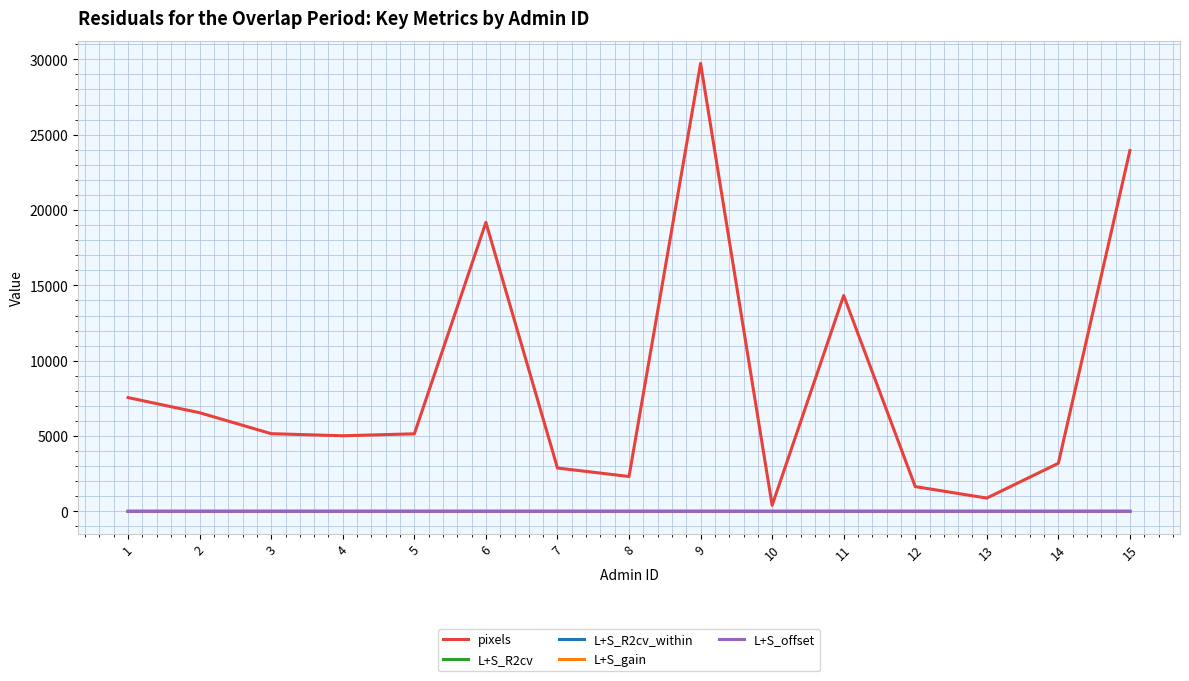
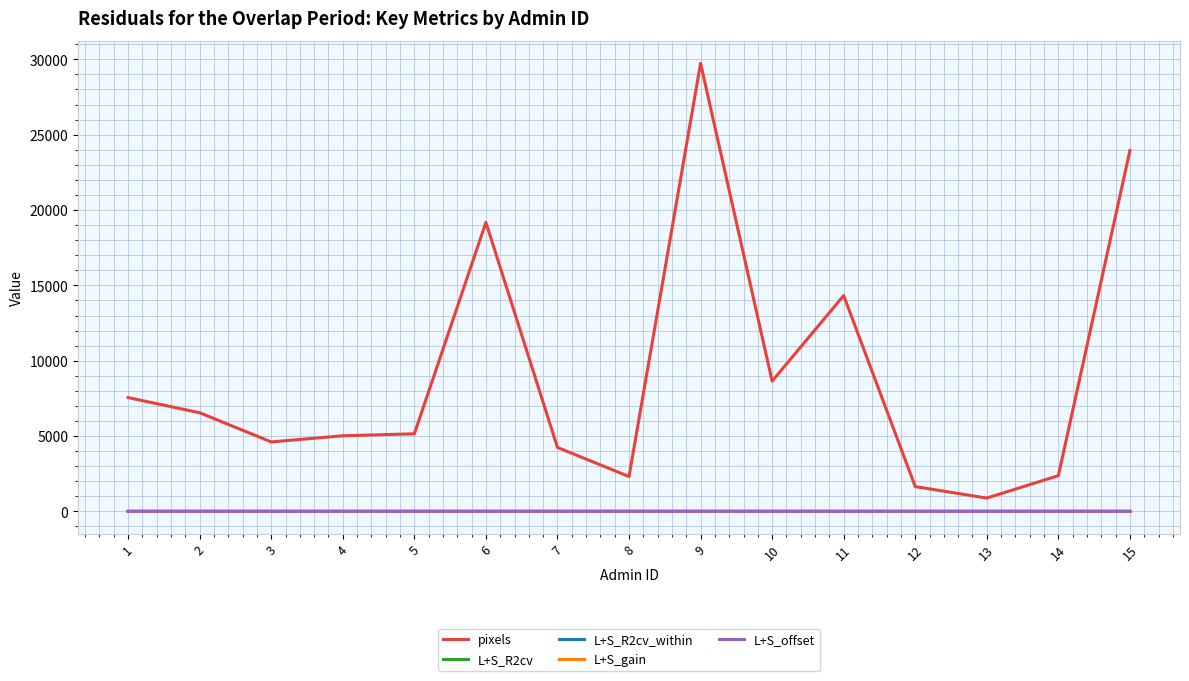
  {
    "pixels": {
      "1": 7600,
      "2": 6500,
-     "3": 5200,
+     "3": 4600,
      "4": 5000,
      "5": 5100,
      "6": 19200,
-     "7": 2900,
+     "7": 4200,
      "8": 2300,
      "9": 29700,
-     "10": 400,
+     "10": 8600,
      "11": 14300,
      "12": 1600,
      "13": 900,
-     "14": 3200,
+     "14": 2400,
      "15": 24000
    },
    "L+S_offset": {
      "1": 0,
      "2": 0,
      "3": 0,
      "4": 0,
      "5": 0,
      "6": 0,
      "7": 0,
      "8": 0,
      "9": 0,
      "10": 0,
      "11": 0,
      "12": 0,
      "13": 0,
      "14": 0,
      "15": 0
    }
  }
